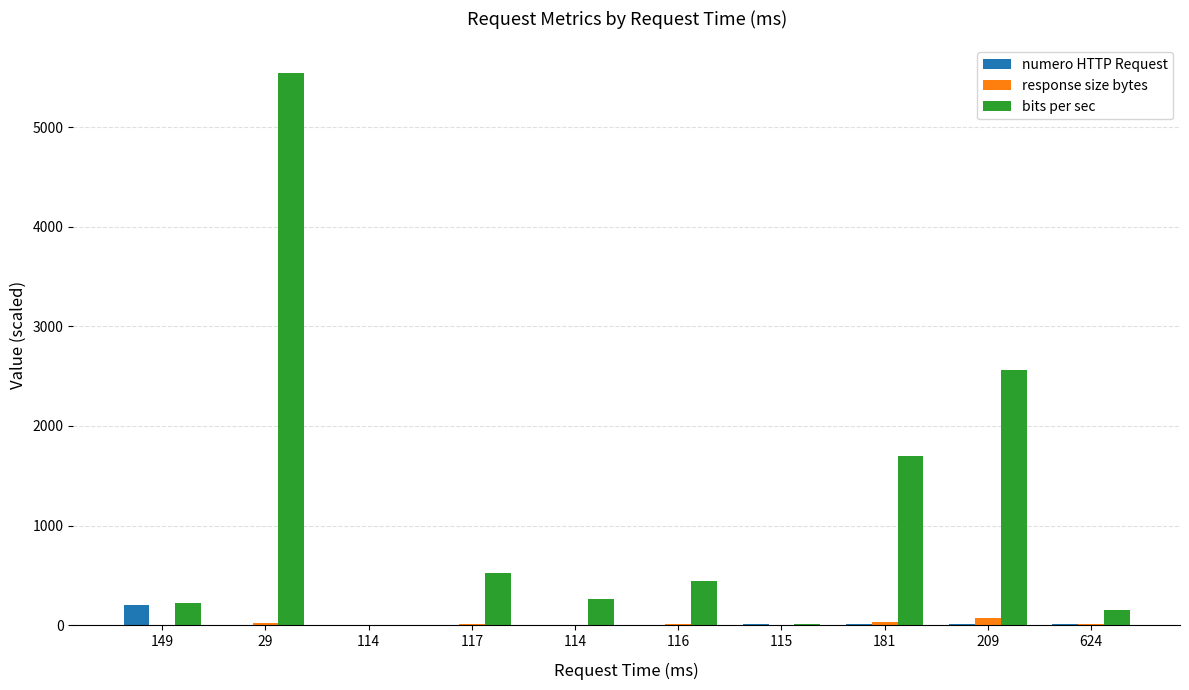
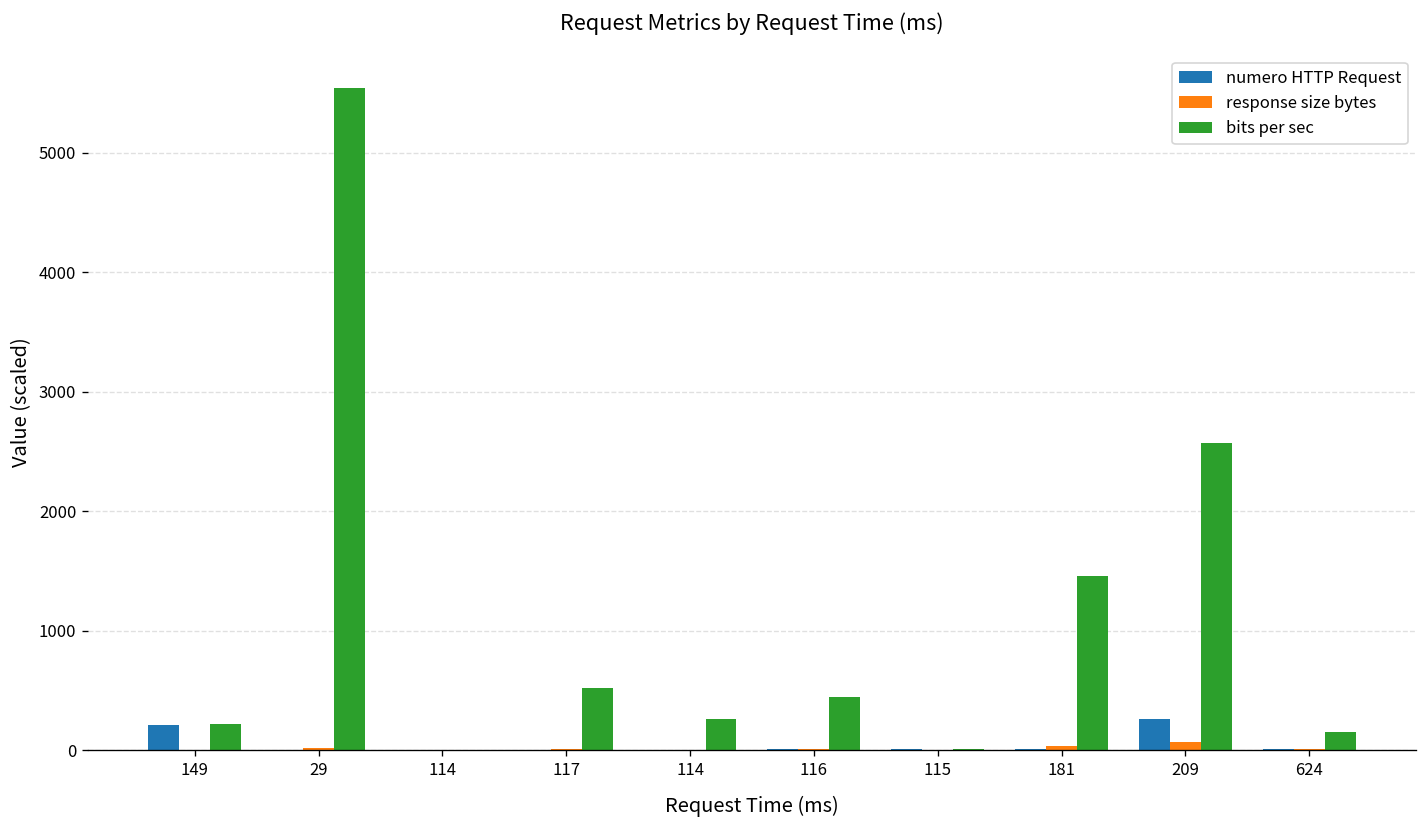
  {
    "numero HTTP Request": {
      "149": 200,
-     "209": 0
+     "209": 300
    },
    "response size bytes": {
      "181": 0,
      "209": 100
    },
    "bits per sec": {
      "149": 200,
      "29": 5500,
      "117": 500,
      "116": 400,
-     "181": 1700,
+     "181": 1500,
      "209": 2600,
      "624": 100
    }
  }
